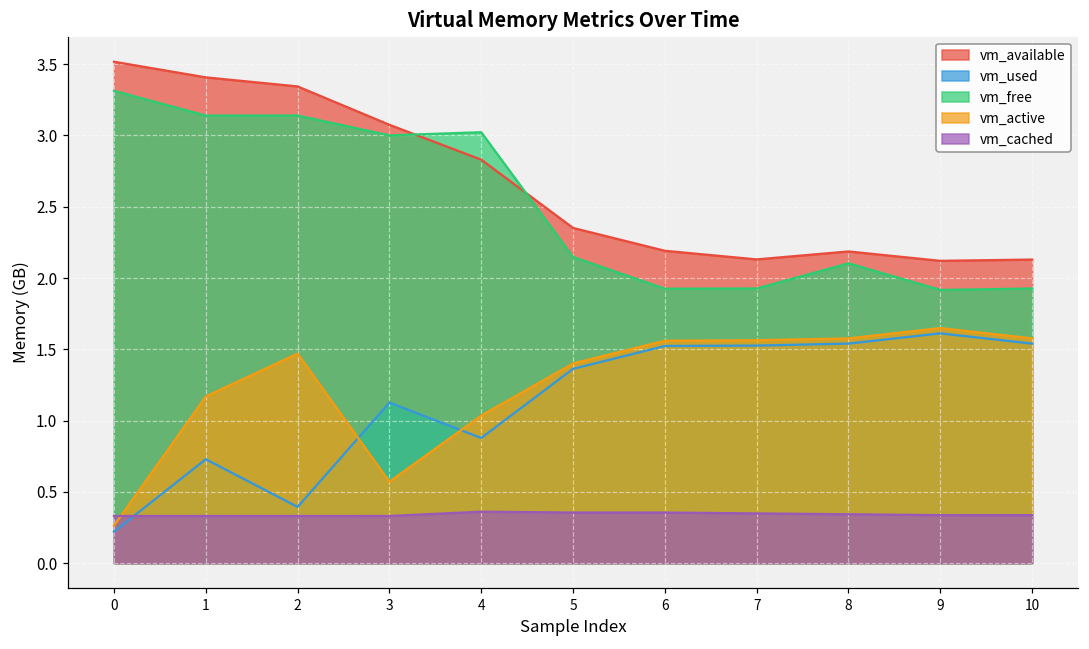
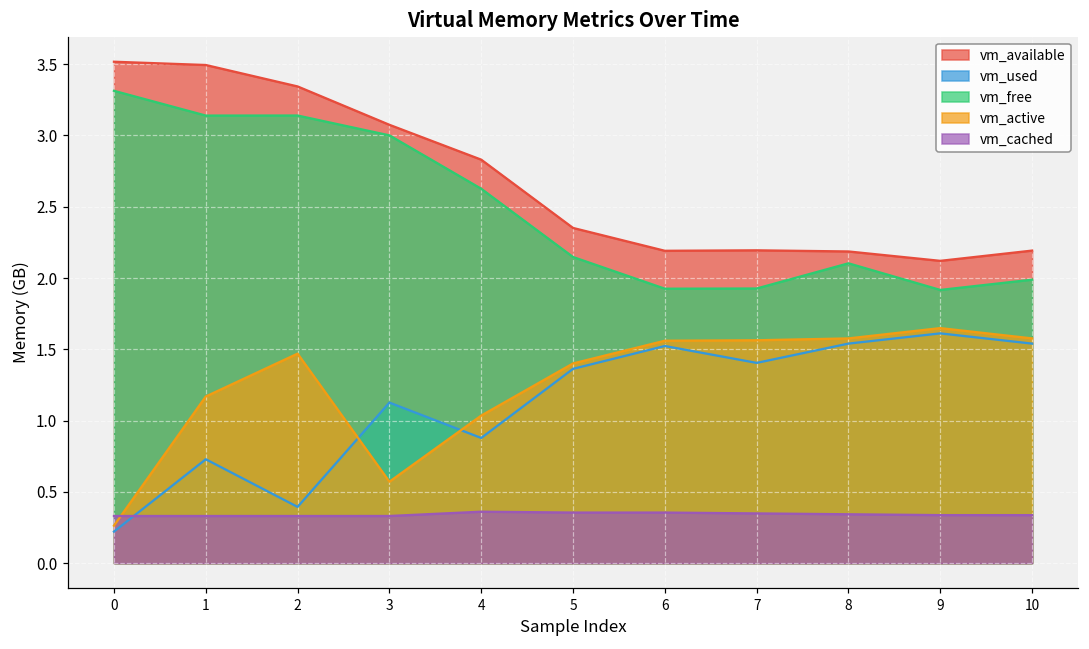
  {
    "vm_available": {
      "0": 3.52,
-     "1": 3.41,
+     "1": 3.49,
      "2": 3.34,
      "3": 3.07,
      "4": 2.83,
      "5": 2.35,
      "6": 2.19,
-     "7": 2.13,
+     "7": 2.19,
      "8": 2.19,
      "9": 2.12,
-     "10": 2.13
+     "10": 2.19
    },
    "vm_used": {
      "0": 0.22,
      "1": 0.73,
      "2": 0.39,
      "3": 1.13,
      "4": 0.88,
      "5": 1.36,
      "6": 1.52,
-     "7": 1.53,
+     "7": 1.40,
      "8": 1.54,
      "9": 1.61,
      "10": 1.54
    },
    "vm_free": {
      "0": 3.31,
      "1": 3.14,
      "2": 3.14,
      "3": 3.00,
-     "4": 3.02,
+     "4": 2.63,
      "5": 2.15,
      "6": 1.93,
      "7": 1.93,
      "8": 2.10,
      "9": 1.92,
-     "10": 1.93
+     "10": 1.99
    },
    "vm_active": {
      "0": 0.26,
      "1": 1.17,
      "2": 1.47,
      "3": 0.57,
      "4": 1.03,
      "5": 1.40,
      "6": 1.56,
      "7": 1.56,
      "8": 1.58,
      "9": 1.65,
      "10": 1.58
    },
    "vm_cached": {
      "0": 0.33,
      "1": 0.33,
      "2": 0.33,
      "3": 0.33,
      "4": 0.36,
      "5": 0.35,
      "6": 0.35,
      "7": 0.35,
      "8": 0.34,
      "9": 0.34,
      "10": 0.34
    }
  }
